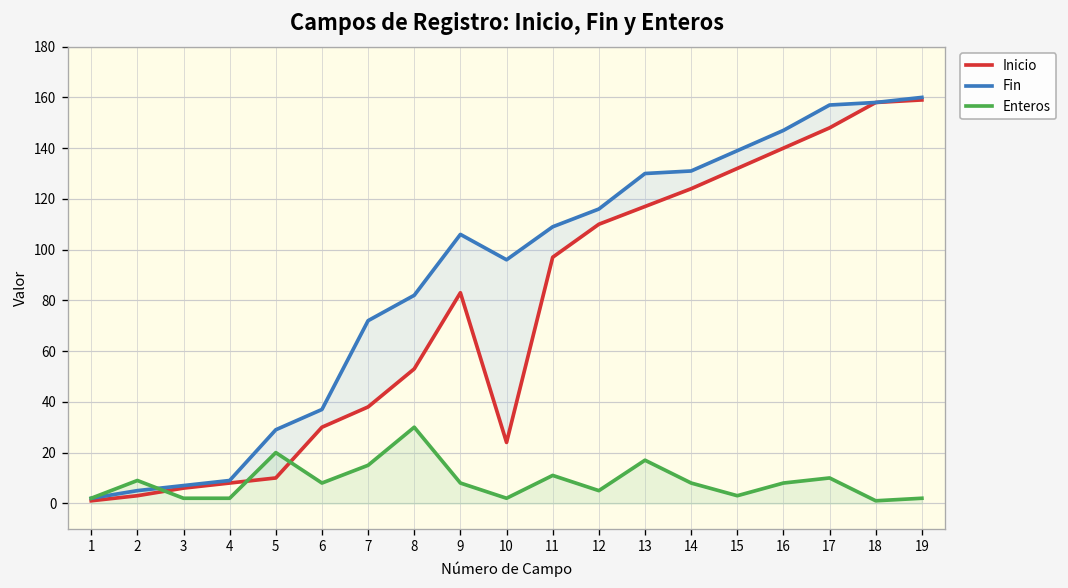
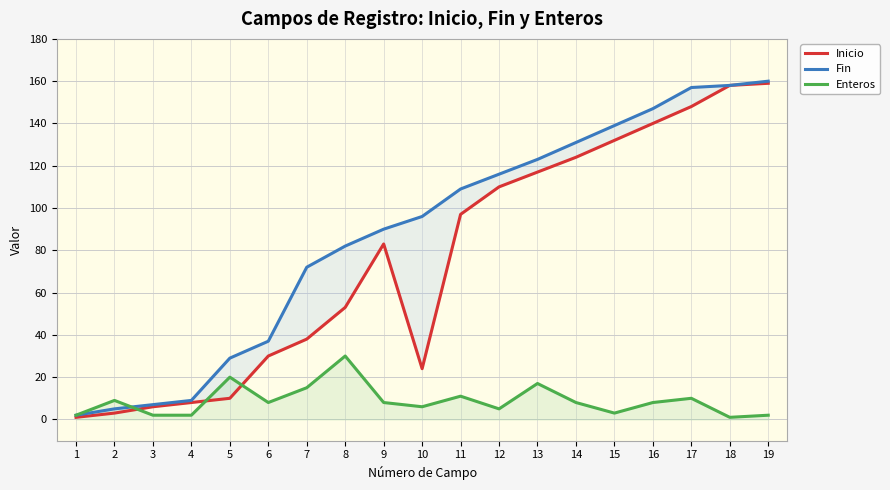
  {
    "Inicio": {
      "2": 3,
      "5": 10,
      "6": 30,
      "7": 38,
      "8": 53,
      "9": 83,
      "10": 24,
      "11": 97,
      "12": 110,
      "13": 117,
      "14": 124,
      "15": 132,
      "16": 140,
      "17": 148
    },
    "Fin": {
      "2": 5,
      "5": 29,
      "6": 37,
      "7": 72,
      "8": 82,
-     "9": 106,
+     "9": 90,
      "10": 96,
      "11": 109,
      "12": 116,
-     "13": 130,
+     "13": 123,
      "14": 131,
      "15": 139,
      "16": 147,
      "17": 157
    },
    "Enteros": {
      "2": 9,
      "3": 2,
      "4": 2,
      "5": 20,
      "6": 8,
      "7": 15,
      "8": 30,
      "9": 8,
-     "10": 2,
+     "10": 6,
      "11": 11,
      "12": 5,
      "13": 17,
      "14": 8,
      "15": 3,
      "16": 8,
      "17": 10,
      "18": 1,
      "19": 2
    }
  }
